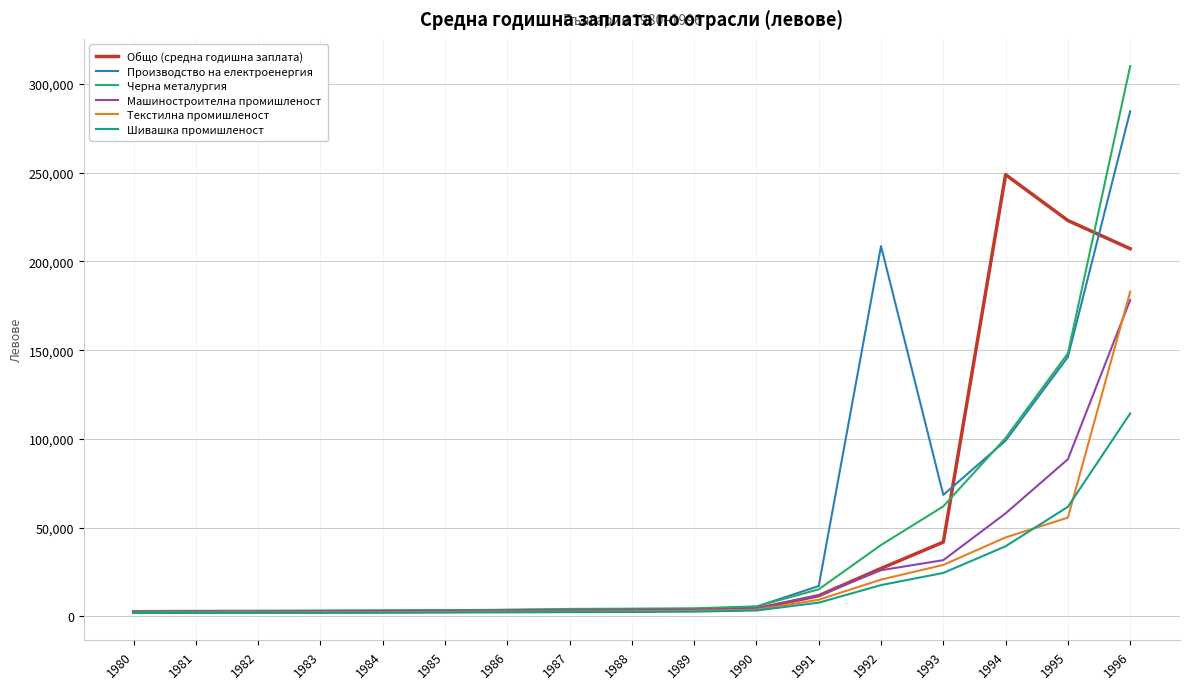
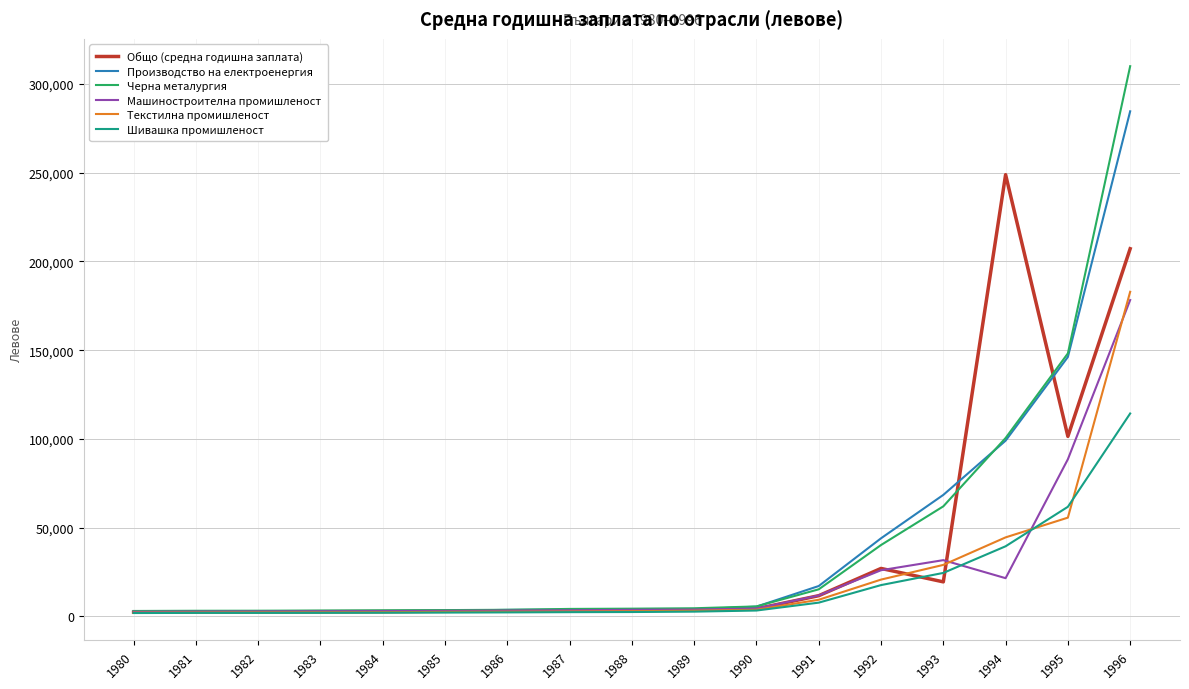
  {
    "Общо (средна годишна заплата)": {
-     "1993": "42,000",
+     "1993": "19,000",
      "1994": "249,000",
-     "1995": "223,000",
+     "1995": "101,000",
      "1996": "207,000"
    },
    "Производство на електроенергия": {
      "1991": "17,000",
-     "1992": "209,000",
+     "1992": "44,000",
      "1993": "68,000",
      "1994": "99,000",
      "1995": "146,000",
      "1996": "285,000"
    },
    "Машиностроителна промишленост": {
      "1993": "32,000",
-     "1994": "58,000",
+     "1994": "21,000",
      "1995": "89,000",
      "1996": "178,000"
    },
    "Текстилна промишленост": {
      "1991": "9,000",
      "1992": "21,000",
      "1993": "29,000",
      "1994": "44,000",
      "1995": "56,000",
      "1996": "183,000"
    }
  }
